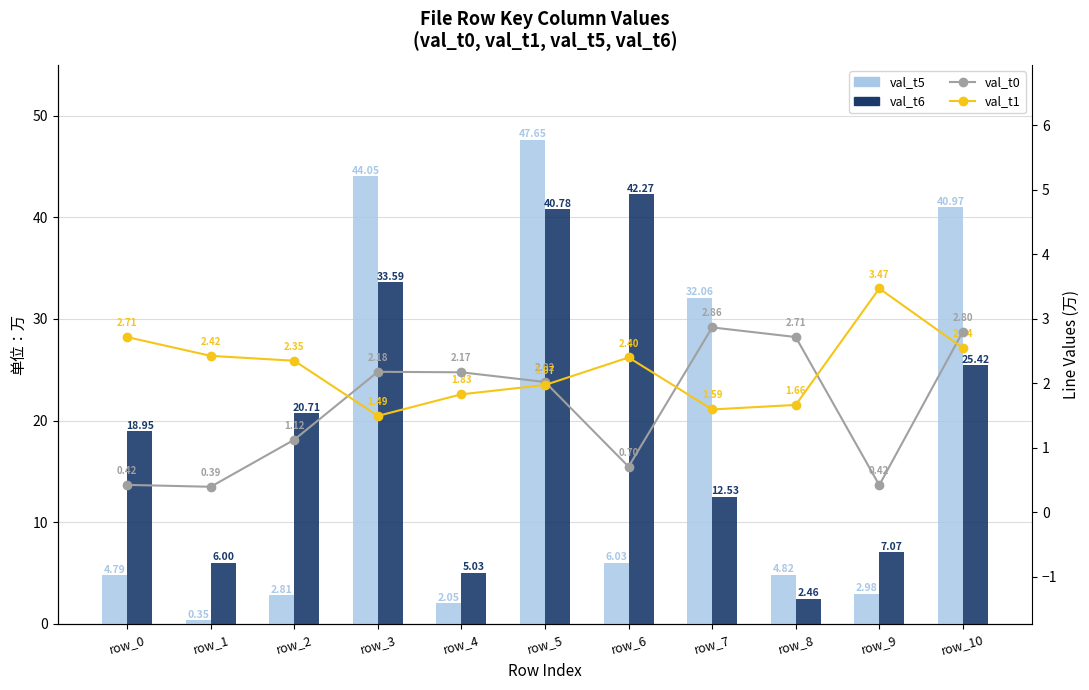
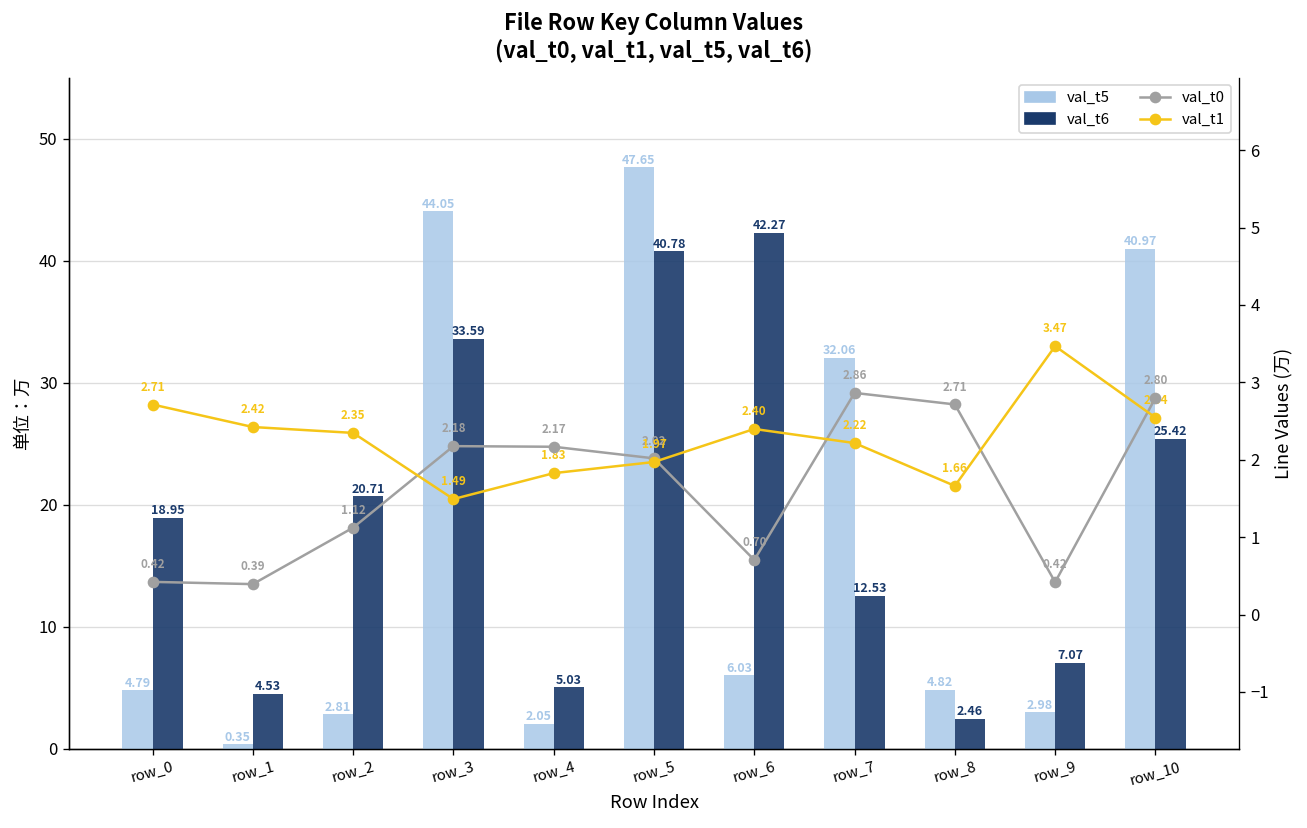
  {
    "val_t5": {
      "row_0": 4.79,
      "row_1": 0.35,
      "row_2": 2.81,
      "row_3": 44.05,
      "row_4": 2.05,
      "row_5": 47.65,
      "row_6": 6.03,
      "row_7": 32.06,
      "row_8": 4.82,
      "row_9": 2.98,
      "row_10": 40.97
    },
    "val_t6": {
      "row_0": 18.95,
-     "row_1": 6.00,
+     "row_1": 4.53,
      "row_2": 20.71,
      "row_3": 33.59,
      "row_4": 5.03,
      "row_5": 40.78,
      "row_6": 42.27,
      "row_7": 12.53,
      "row_8": 2.46,
      "row_9": 7.07,
      "row_10": 25.42
    },
    "val_t0": {
      "row_0": 0.42,
      "row_1": 0.39,
      "row_2": 1.12,
      "row_3": 2.18,
      "row_4": 2.17,
      "row_6": 0.70,
      "row_7": 2.86,
      "row_8": 2.71,
      "row_9": 0.42,
      "row_10": 2.80
    },
    "val_t1": {
      "row_0": 2.71,
      "row_1": 2.42,
      "row_2": 2.35,
      "row_3": 1.49,
      "row_4": 1.83,
      "row_6": 2.40,
-     "row_7": 1.59,
+     "row_7": 2.22,
      "row_8": 1.66,
      "row_9": 3.47
    }
  }
